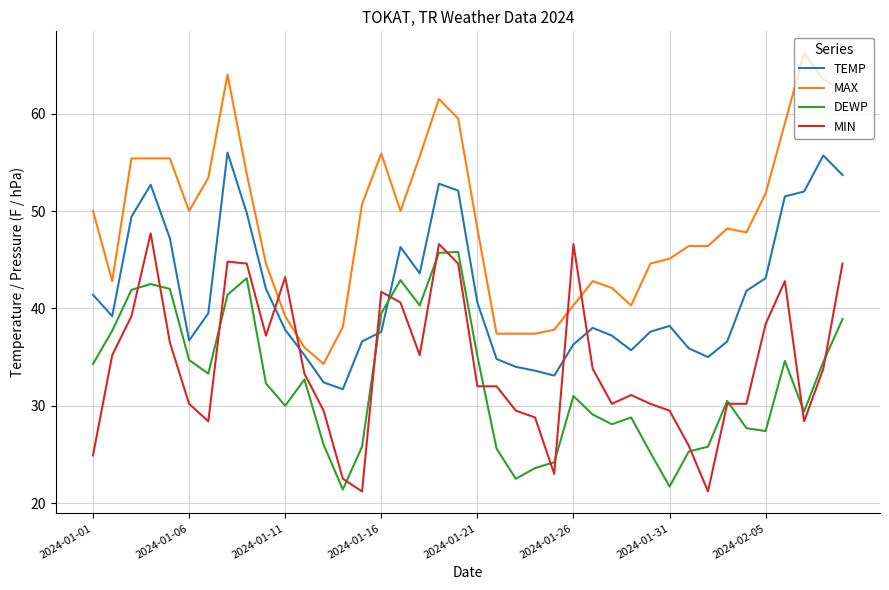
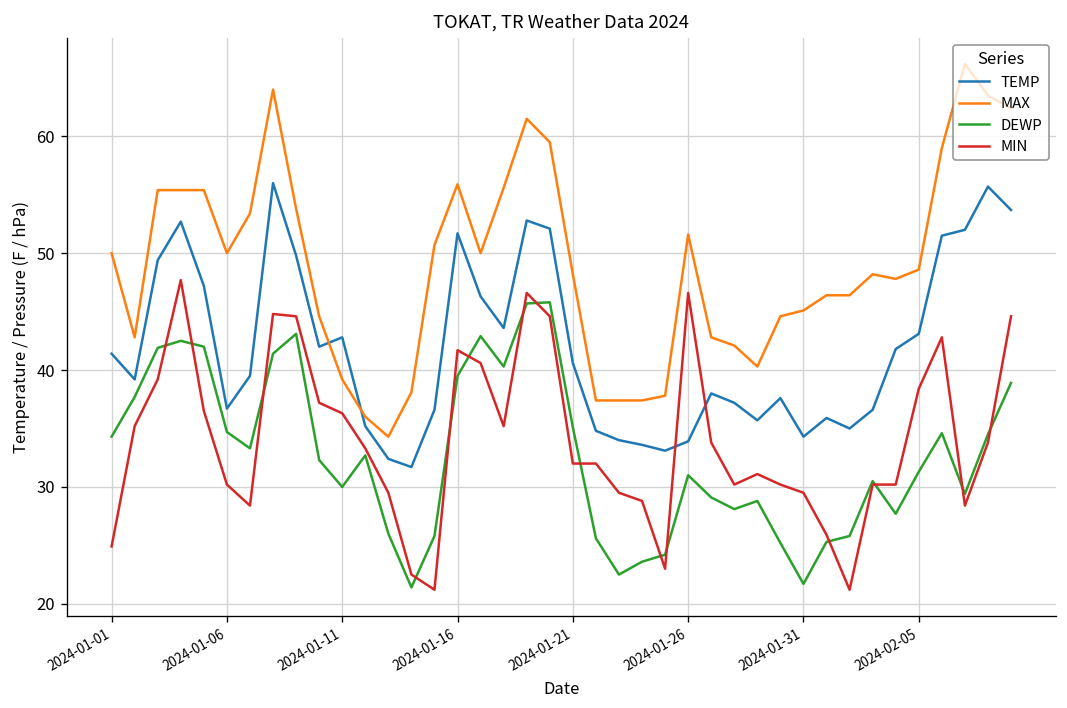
  {
    "TEMP": {
      "2024-01-01": 41,
      "2024-01-06": 37,
-     "2024-01-11": 38,
-     "2024-01-16": 38,
+     "2024-01-11": 43,
+     "2024-01-16": 52,
      "2024-01-21": 41,
-     "2024-01-26": 36,
-     "2024-01-31": 38,
+     "2024-01-26": 34,
+     "2024-01-31": 34,
      "2024-02-05": 43
    },
    "MAX": {
      "2024-01-01": 50,
      "2024-01-06": 50,
      "2024-01-11": 39,
      "2024-01-16": 56,
      "2024-01-21": 48,
-     "2024-01-26": 40,
+     "2024-01-26": 52,
      "2024-01-31": 45,
-     "2024-02-05": 52
+     "2024-02-05": 49
    },
    "DEWP": {
      "2024-01-01": 34,
      "2024-01-06": 35,
      "2024-01-11": 30,
      "2024-01-16": 40,
      "2024-01-21": 35,
      "2024-01-26": 31,
      "2024-01-31": 22,
-     "2024-02-05": 27
+     "2024-02-05": 31
    },
    "MIN": {
      "2024-01-01": 25,
      "2024-01-06": 30,
-     "2024-01-11": 43,
+     "2024-01-11": 36,
      "2024-01-16": 42,
      "2024-01-21": 32,
      "2024-01-26": 47,
      "2024-01-31": 30,
      "2024-02-05": 38
    }
  }
